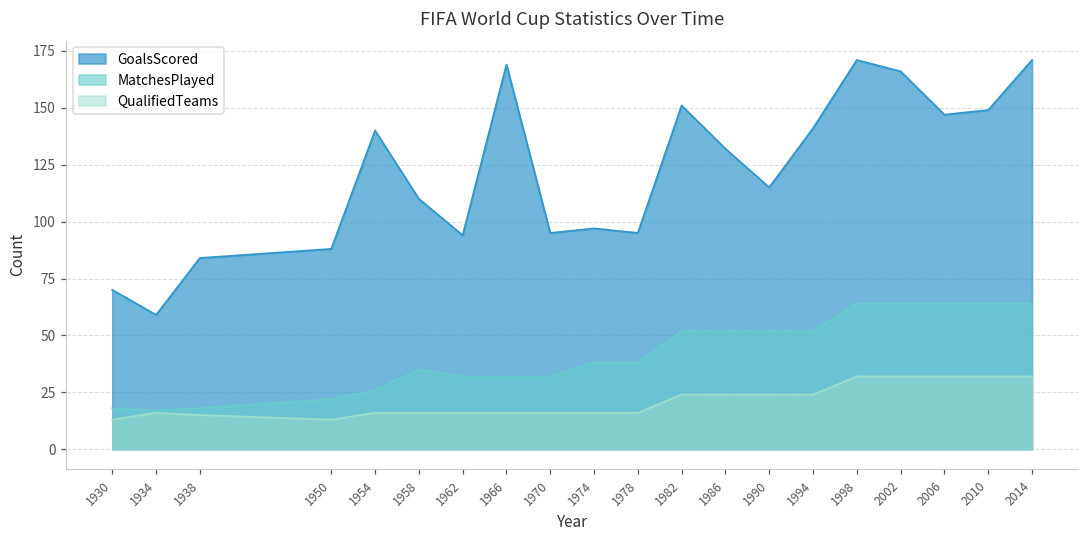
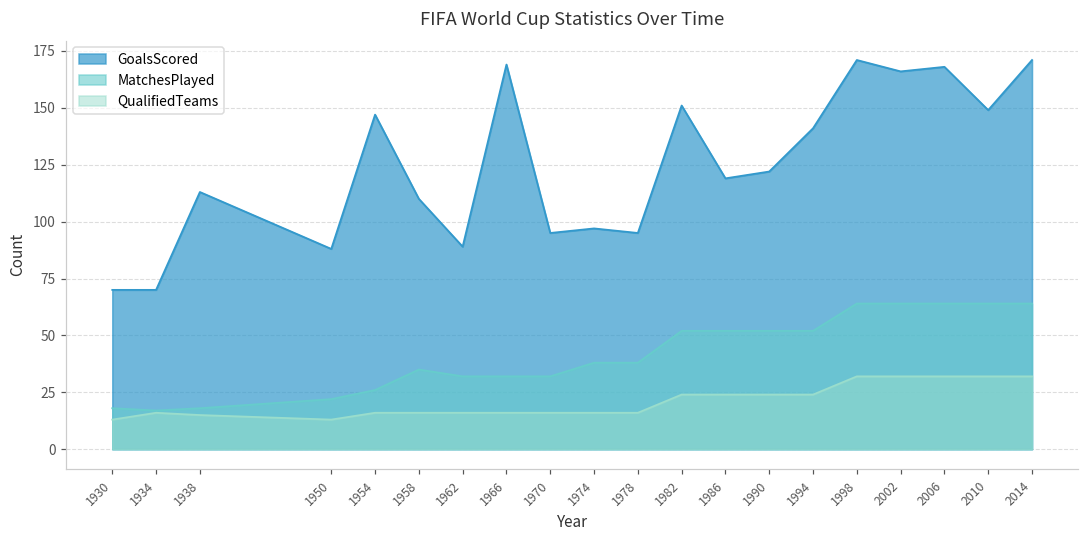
  {
    "GoalsScored": {
      "1930": 70,
-     "1934": 59,
-     "1938": 84,
+     "1934": 70,
+     "1938": 113,
      "1950": 88,
-     "1954": 140,
+     "1954": 147,
      "1958": 110,
-     "1962": 94,
+     "1962": 89,
      "1966": 169,
      "1970": 95,
      "1974": 97,
      "1978": 95,
      "1982": 151,
-     "1986": 132,
-     "1990": 115,
+     "1986": 119,
+     "1990": 122,
      "1994": 141,
      "1998": 171,
      "2002": 166,
-     "2006": 147,
+     "2006": 168,
      "2010": 149,
      "2014": 171
    }
  }
